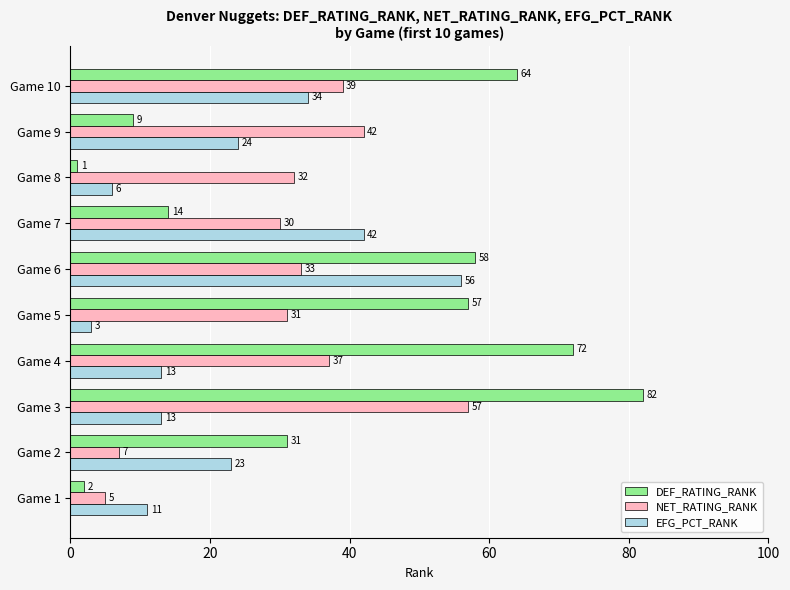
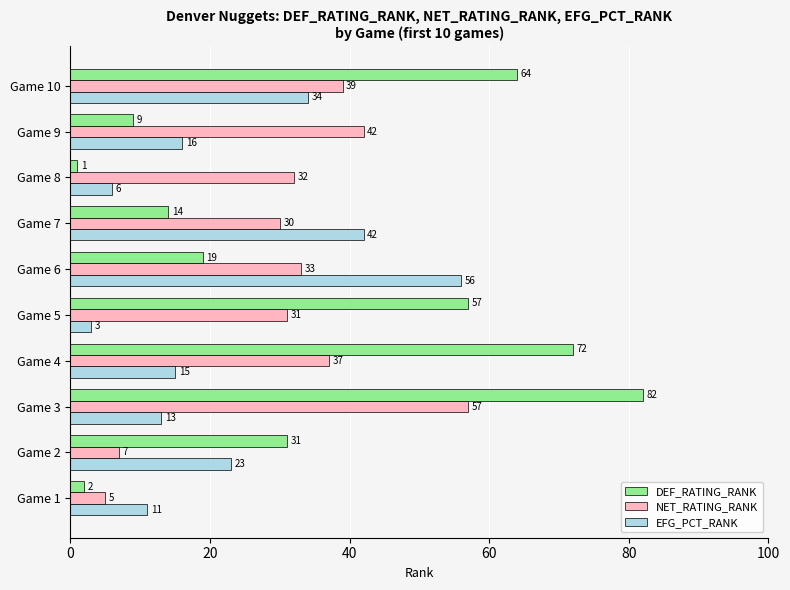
  {
    "DEF_RATING_RANK": {
      "Game 10": 64,
      "Game 9": 9,
      "Game 8": 1,
      "Game 7": 14,
-     "Game 6": 58,
+     "Game 6": 19,
      "Game 5": 57,
      "Game 4": 72,
      "Game 3": 82,
      "Game 2": 31,
      "Game 1": 2
    },
    "NET_RATING_RANK": {
      "Game 10": 39,
      "Game 9": 42,
      "Game 8": 32,
      "Game 7": 30,
      "Game 6": 33,
      "Game 5": 31,
      "Game 4": 37,
      "Game 3": 57,
      "Game 2": 7,
      "Game 1": 5
    },
    "EFG_PCT_RANK": {
      "Game 10": 34,
-     "Game 9": 24,
+     "Game 9": 16,
      "Game 8": 6,
      "Game 7": 42,
      "Game 6": 56,
      "Game 5": 3,
-     "Game 4": 13,
+     "Game 4": 15,
      "Game 3": 13,
      "Game 2": 23,
      "Game 1": 11
    }
  }
